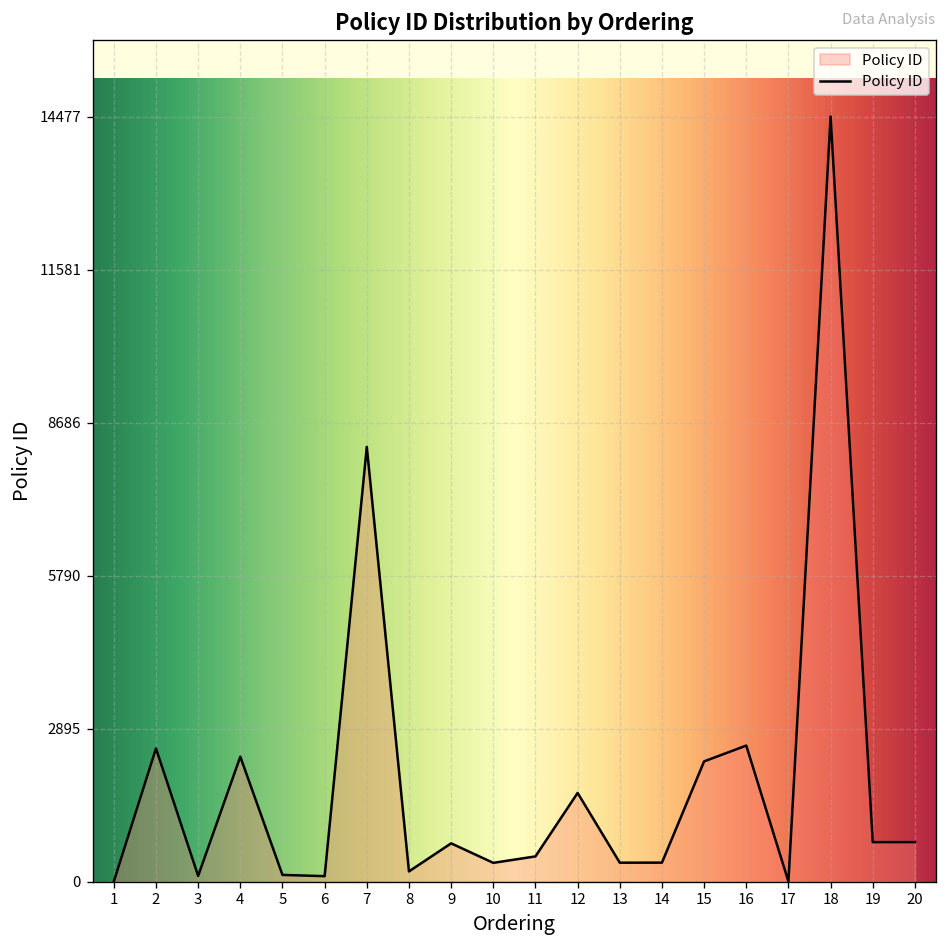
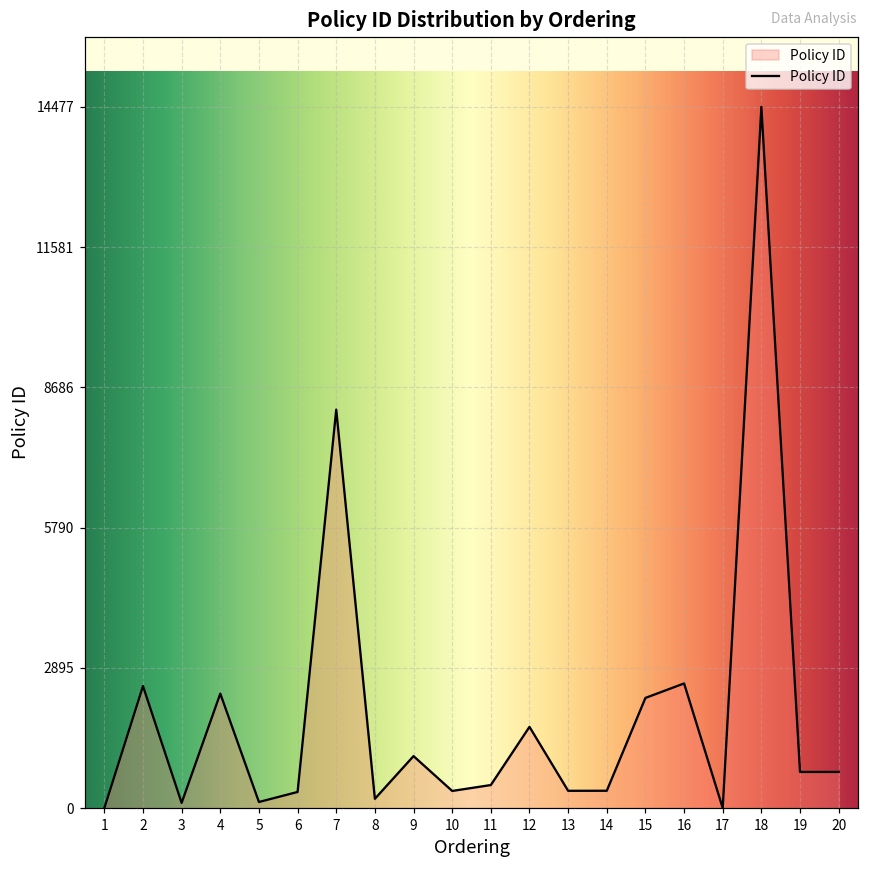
  {
    "1": 0,
    "2": 2500,
    "3": 100,
    "4": 2400,
    "5": 100,
-   "6": 100,
+   "6": 300,
    "7": 8200,
    "8": 200,
-   "9": 700,
+   "9": 1100,
    "10": 400,
    "11": 500,
    "12": 1700,
    "13": 400,
    "14": 400,
    "15": 2300,
    "16": 2600,
    "17": 0,
    "18": 14500,
    "19": 700,
    "20": 700
  }
